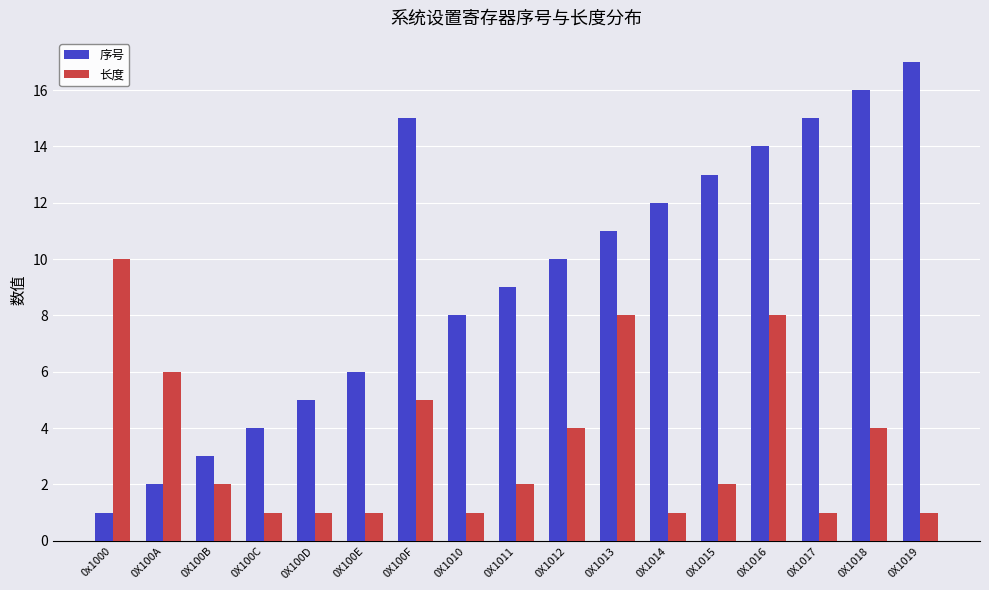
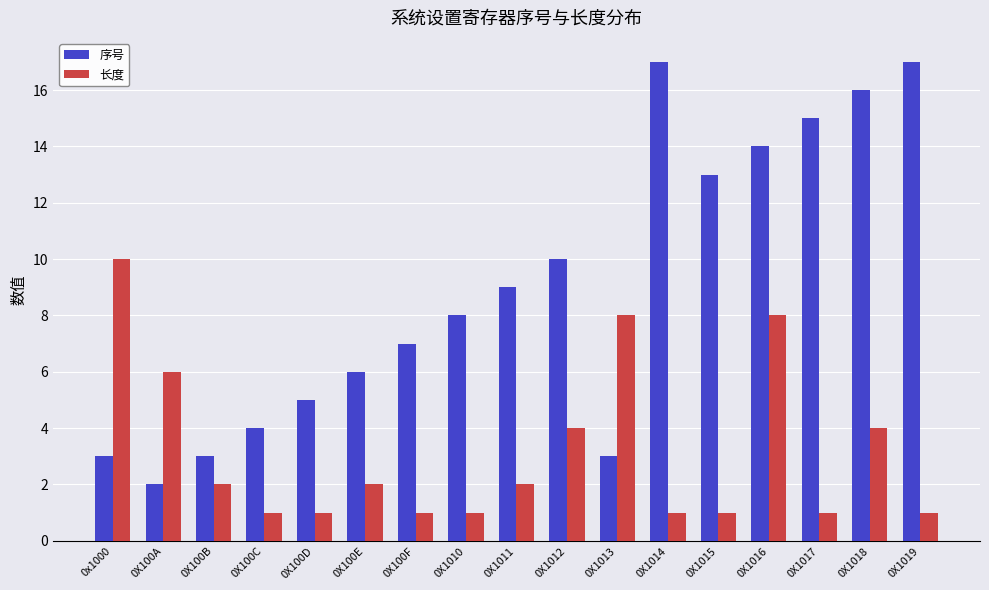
  {
    "序号": {
-     "0x1000": 1,
+     "0x1000": 3,
      "0X100A": 2,
      "0X100B": 3,
      "0X100C": 4,
      "0X100D": 5,
      "0X100E": 6,
-     "0X100F": 15,
+     "0X100F": 7,
      "0X1010": 8,
      "0X1011": 9,
      "0X1012": 10,
-     "0X1013": 11,
-     "0X1014": 12,
+     "0X1013": 3,
+     "0X1014": 17,
      "0X1015": 13,
      "0X1016": 14,
      "0X1017": 15,
      "0X1018": 16,
      "0X1019": 17
    },
    "长度": {
      "0x1000": 10,
      "0X100A": 6,
      "0X100B": 2,
      "0X100C": 1,
      "0X100D": 1,
-     "0X100E": 1,
-     "0X100F": 5,
+     "0X100E": 2,
+     "0X100F": 1,
      "0X1010": 1,
      "0X1011": 2,
      "0X1012": 4,
      "0X1013": 8,
      "0X1014": 1,
-     "0X1015": 2,
+     "0X1015": 1,
      "0X1016": 8,
      "0X1017": 1,
      "0X1018": 4,
      "0X1019": 1
    }
  }
